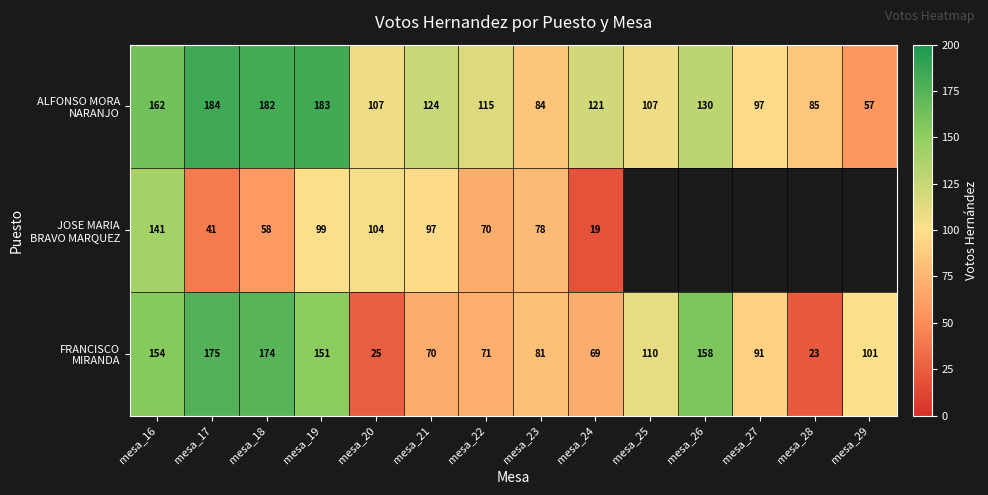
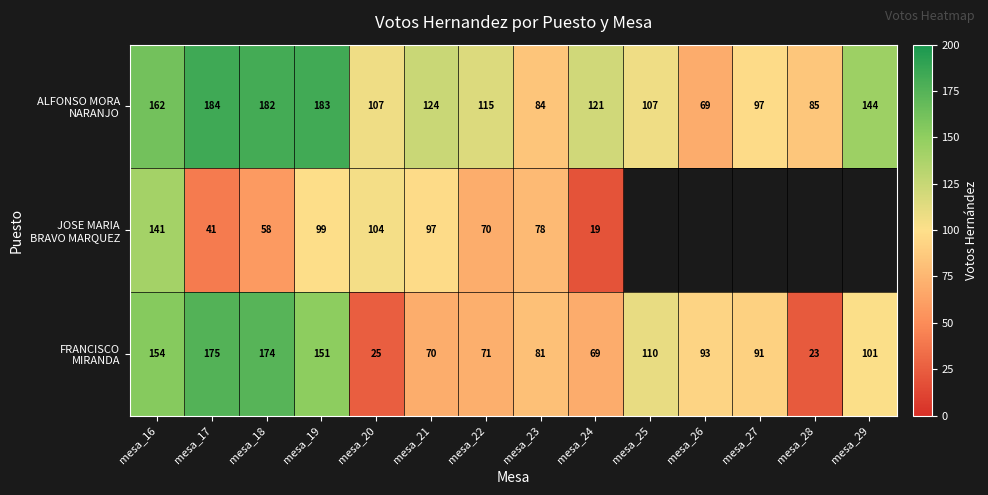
  {
    "ALFONSO MORA NARANJO": {
      "mesa_16": 162,
      "mesa_17": 184,
      "mesa_18": 182,
      "mesa_19": 183,
      "mesa_20": 107,
      "mesa_21": 124,
      "mesa_22": 115,
      "mesa_23": 84,
      "mesa_24": 121,
      "mesa_25": 107,
-     "mesa_26": 130,
+     "mesa_26": 69,
      "mesa_27": 97,
      "mesa_28": 85,
-     "mesa_29": 57
+     "mesa_29": 144
    },
    "JOSE MARIA BRAVO MARQUEZ": {
      "mesa_16": 141,
      "mesa_17": 41,
      "mesa_18": 58,
      "mesa_19": 99,
      "mesa_20": 104,
      "mesa_21": 97,
      "mesa_22": 70,
      "mesa_23": 78,
      "mesa_24": 19
    },
    "FRANCISCO MIRANDA": {
      "mesa_16": 154,
      "mesa_17": 175,
      "mesa_18": 174,
      "mesa_19": 151,
      "mesa_20": 25,
      "mesa_21": 70,
      "mesa_22": 71,
      "mesa_23": 81,
      "mesa_24": 69,
      "mesa_25": 110,
-     "mesa_26": 158,
+     "mesa_26": 93,
      "mesa_27": 91,
      "mesa_28": 23,
      "mesa_29": 101
    }
  }
